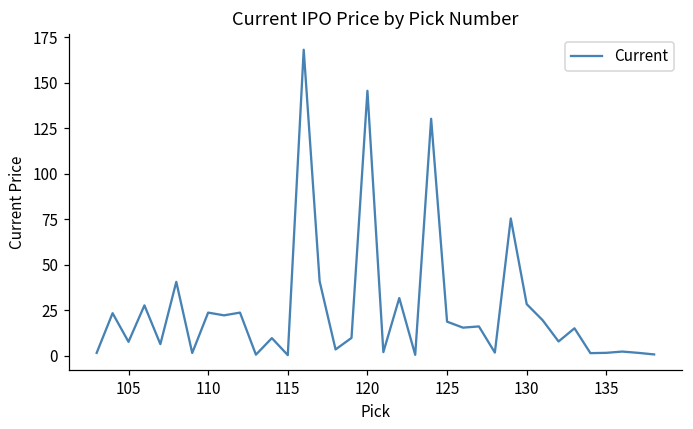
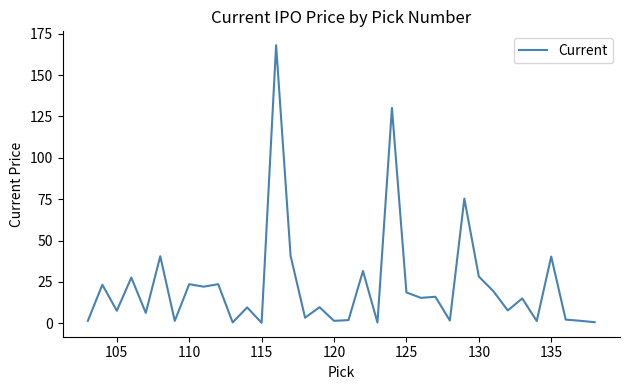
  {
    "105": 8,
    "110": 24,
    "115": 0,
-   "120": 146,
+   "120": 1,
    "125": 19,
    "130": 28,
-   "135": 2
+   "135": 40
  }
